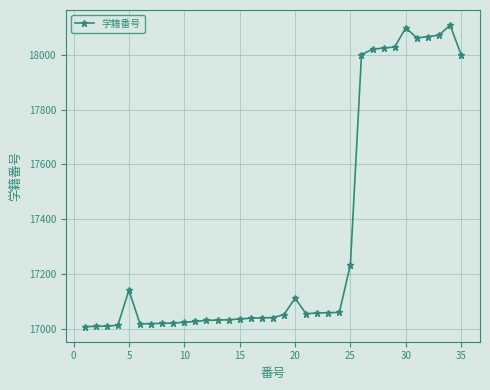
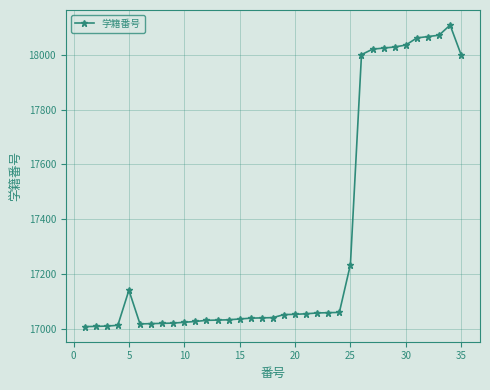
  {
    "5": 17140,
    "10": 17020,
    "15": 17040,
-   "20": 17110,
+   "20": 17050,
    "25": 17230,
-   "30": 18100,
+   "30": 18040,
    "35": 18000
  }
